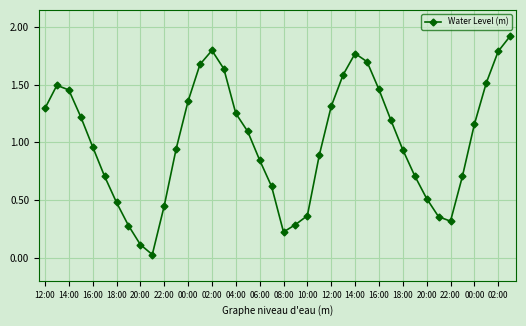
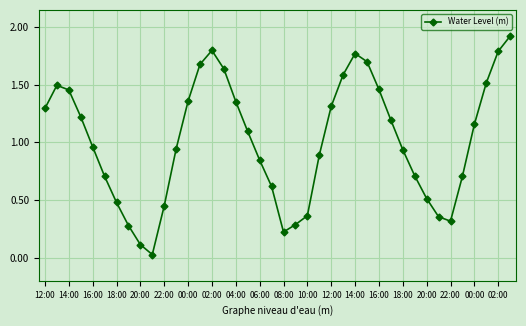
  {
-   "04:00": 1.25,
+   "04:00": 1.35,
    "06:00": 0.85,
    "08:00": 0.22,
    "10:00": 0.36
  }
